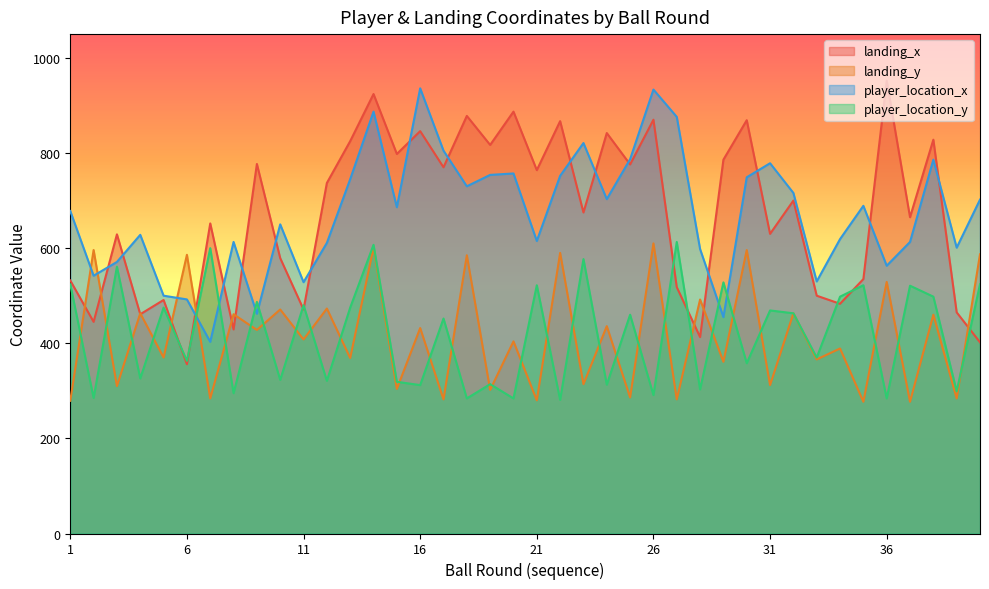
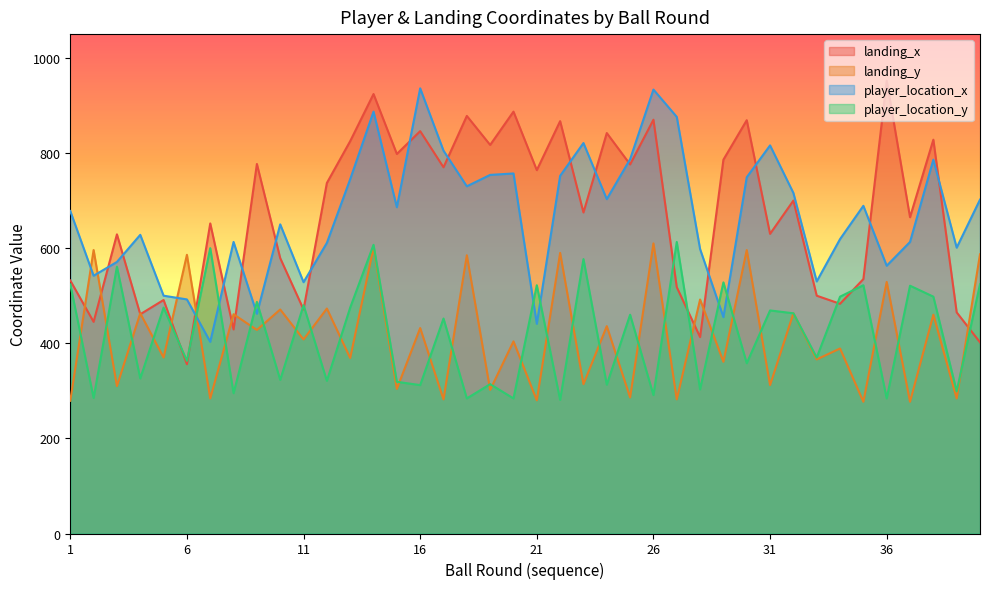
  {
    "player_location_x": {
      "1": 680,
      "6": 490,
      "11": 530,
      "16": 940,
-     "21": 620,
+     "21": 440,
      "26": 930,
-     "31": 780,
+     "31": 820,
      "36": 560
    },
    "player_location_y": {
      "1": 520,
      "6": 360,
      "11": 480,
      "16": 310,
      "21": 520,
      "26": 290,
      "31": 470,
      "36": 280
    }
  }
